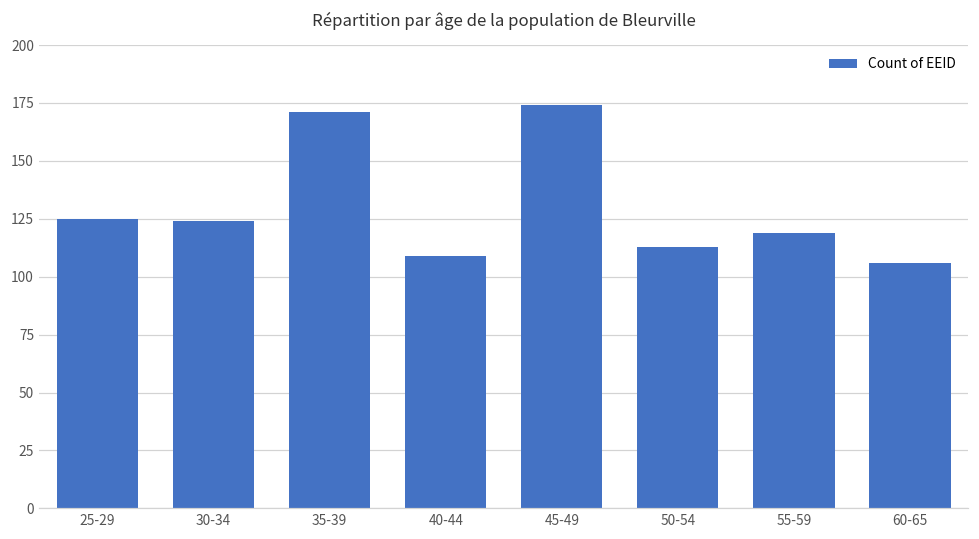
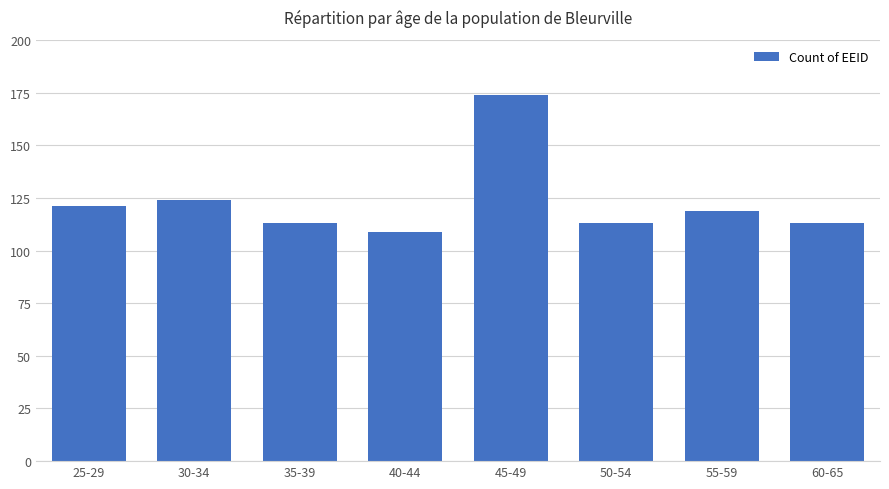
  {
-   "25-29": 125,
+   "25-29": 121,
    "30-34": 124,
-   "35-39": 171,
+   "35-39": 113,
    "40-44": 109,
    "45-49": 174,
    "50-54": 113,
    "55-59": 119,
-   "60-65": 106
+   "60-65": 113
  }
